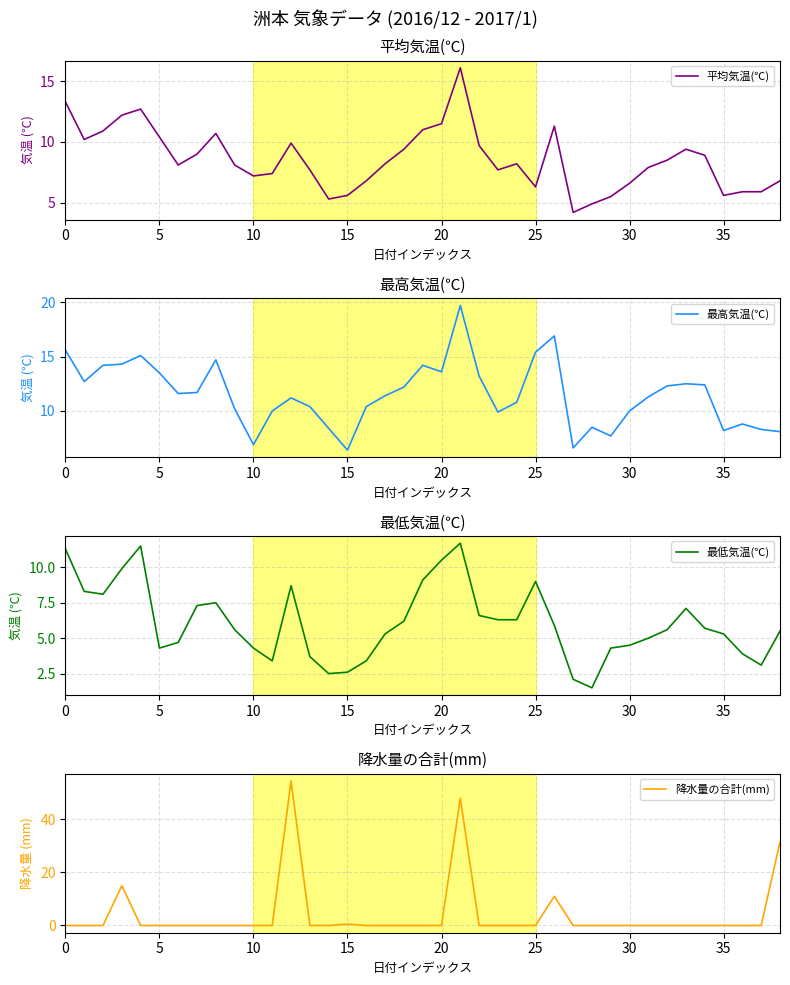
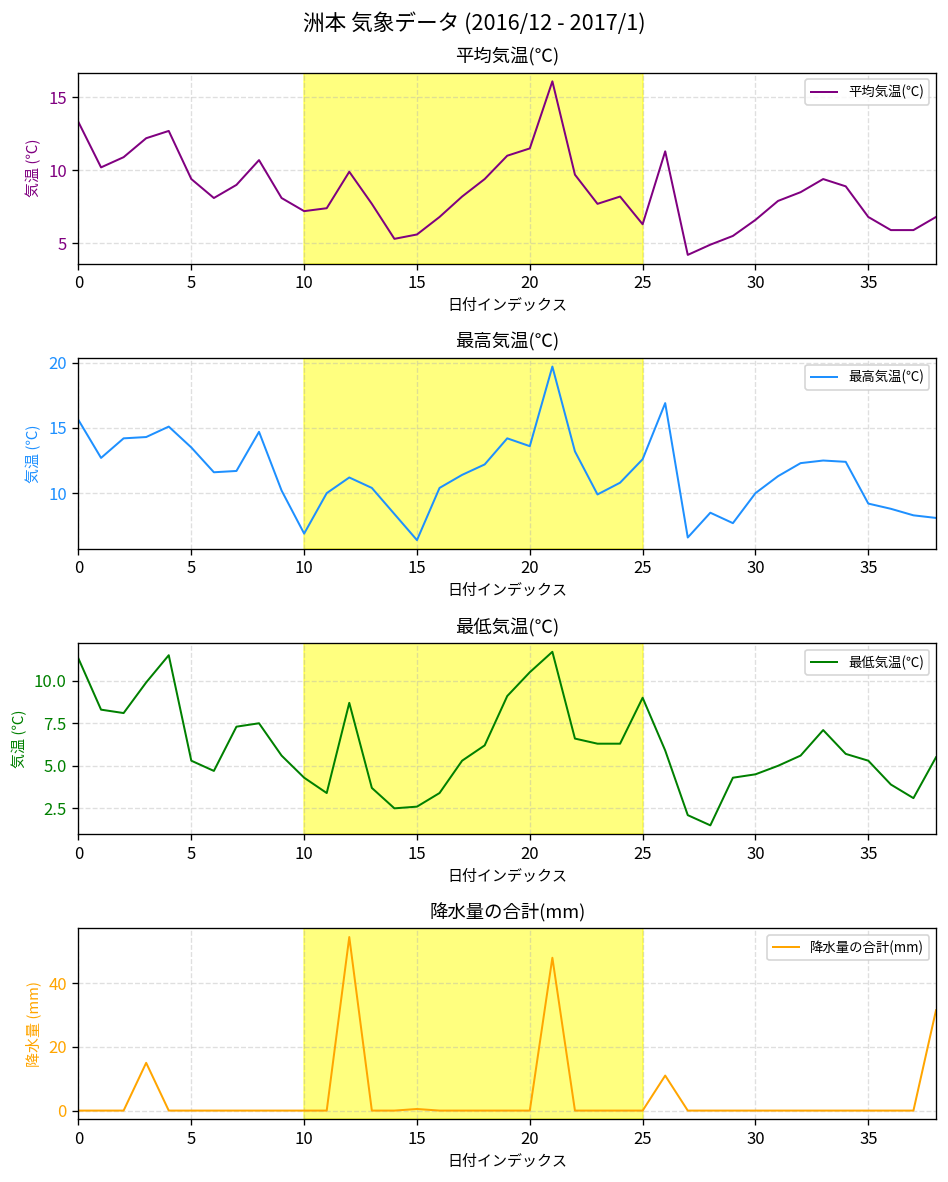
  {
    "平均気温(℃)": {
      "0": 13.3,
-     "5": 10.4,
+     "5": 9.4,
      "10": 7.2,
      "15": 5.6,
      "20": 11.5,
      "25": 6.3,
      "30": 6.6,
-     "35": 5.6
+     "35": 6.8
    },
    "最高気温(℃)": {
      "0": 15.6,
      "5": 13.5,
      "10": 6.9,
      "15": 6.4,
      "20": 13.6,
-     "25": 15.4,
+     "25": 12.6,
      "30": 10.0,
-     "35": 8.2
+     "35": 9.2
    },
    "最低気温(℃)": {
      "0": 11.3,
-     "5": 4.3,
+     "5": 5.3,
      "10": 4.3,
      "15": 2.6,
      "20": 10.5,
      "25": 9.0,
      "30": 4.5,
      "35": 5.3
    },
    "降水量の合計(mm)": {
      "0": 0,
      "5": 0,
      "10": 0,
      "15": 1,
      "20": 0,
      "25": 0,
      "30": 0,
      "35": 0
    }
  }
